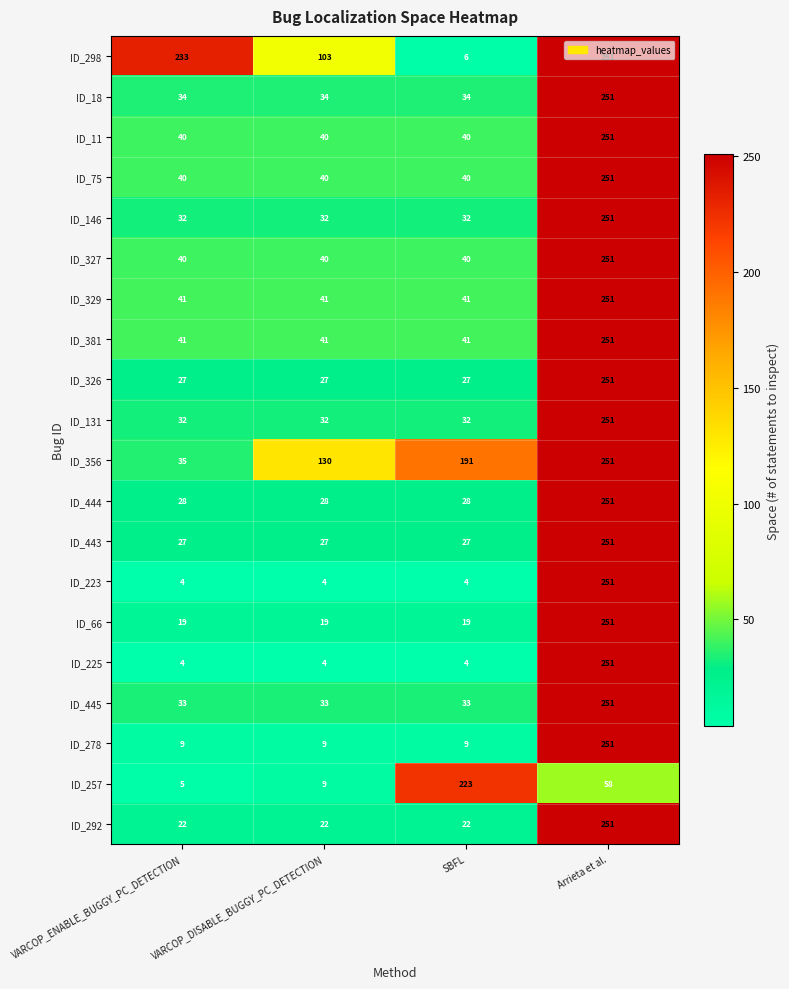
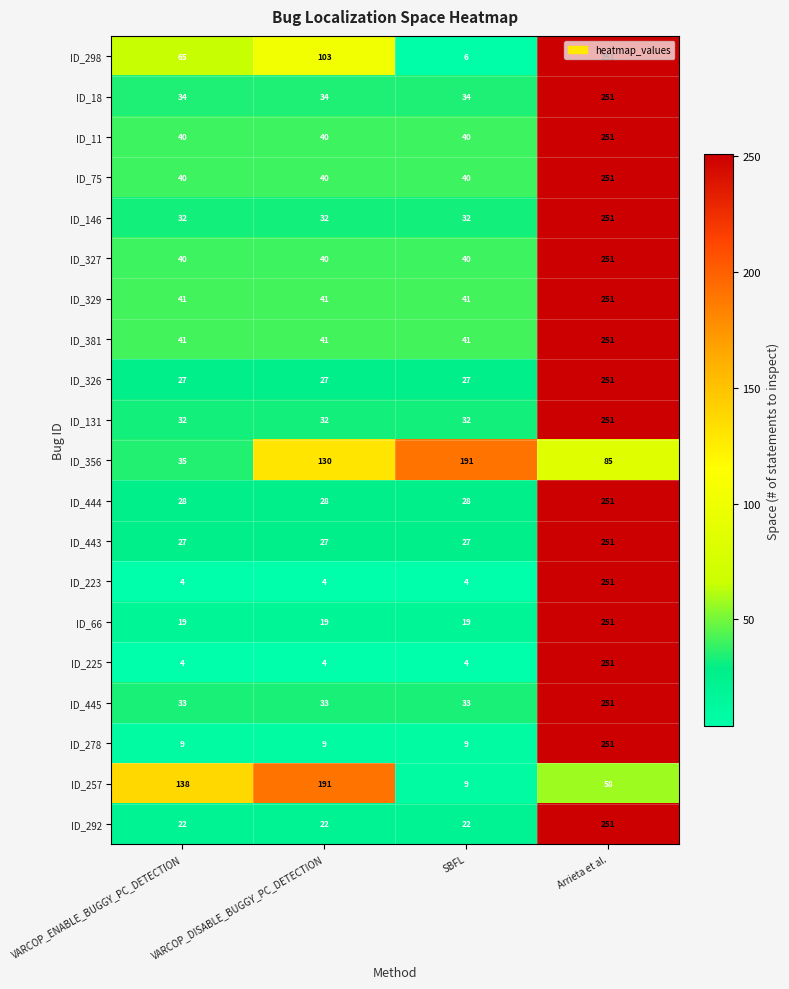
  {
    "ID_298": {
-     "VARCOP_ENABLE_BUGGY_PC_DETECTION": 233,
+     "VARCOP_ENABLE_BUGGY_PC_DETECTION": 65,
      "VARCOP_DISABLE_BUGGY_PC_DETECTION": 103,
      "SBFL": 6
    },
    "ID_18": {
      "VARCOP_ENABLE_BUGGY_PC_DETECTION": 34,
      "VARCOP_DISABLE_BUGGY_PC_DETECTION": 34,
      "SBFL": 34,
      "Arrieta et al.": 251
    },
    "ID_11": {
      "VARCOP_ENABLE_BUGGY_PC_DETECTION": 40,
      "VARCOP_DISABLE_BUGGY_PC_DETECTION": 40,
      "SBFL": 40,
      "Arrieta et al.": 251
    },
    "ID_75": {
      "VARCOP_ENABLE_BUGGY_PC_DETECTION": 40,
      "VARCOP_DISABLE_BUGGY_PC_DETECTION": 40,
      "SBFL": 40,
      "Arrieta et al.": 251
    },
    "ID_146": {
      "VARCOP_ENABLE_BUGGY_PC_DETECTION": 32,
      "VARCOP_DISABLE_BUGGY_PC_DETECTION": 32,
      "SBFL": 32,
      "Arrieta et al.": 251
    },
    "ID_327": {
      "VARCOP_ENABLE_BUGGY_PC_DETECTION": 40,
      "VARCOP_DISABLE_BUGGY_PC_DETECTION": 40,
      "SBFL": 40,
      "Arrieta et al.": 251
    },
    "ID_329": {
      "VARCOP_ENABLE_BUGGY_PC_DETECTION": 41,
      "VARCOP_DISABLE_BUGGY_PC_DETECTION": 41,
      "SBFL": 41,
      "Arrieta et al.": 251
    },
    "ID_381": {
      "VARCOP_ENABLE_BUGGY_PC_DETECTION": 41,
      "VARCOP_DISABLE_BUGGY_PC_DETECTION": 41,
      "SBFL": 41,
      "Arrieta et al.": 251
    },
    "ID_326": {
      "VARCOP_ENABLE_BUGGY_PC_DETECTION": 27,
      "VARCOP_DISABLE_BUGGY_PC_DETECTION": 27,
      "SBFL": 27,
      "Arrieta et al.": 251
    },
    "ID_131": {
      "VARCOP_ENABLE_BUGGY_PC_DETECTION": 32,
      "VARCOP_DISABLE_BUGGY_PC_DETECTION": 32,
      "SBFL": 32,
      "Arrieta et al.": 251
    },
    "ID_356": {
      "VARCOP_ENABLE_BUGGY_PC_DETECTION": 35,
      "VARCOP_DISABLE_BUGGY_PC_DETECTION": 130,
      "SBFL": 191,
-     "Arrieta et al.": 251
+     "Arrieta et al.": 85
    },
    "ID_444": {
      "VARCOP_ENABLE_BUGGY_PC_DETECTION": 28,
      "VARCOP_DISABLE_BUGGY_PC_DETECTION": 28,
      "SBFL": 28,
      "Arrieta et al.": 251
    },
    "ID_443": {
      "VARCOP_ENABLE_BUGGY_PC_DETECTION": 27,
      "VARCOP_DISABLE_BUGGY_PC_DETECTION": 27,
      "SBFL": 27,
      "Arrieta et al.": 251
    },
    "ID_223": {
      "VARCOP_ENABLE_BUGGY_PC_DETECTION": 4,
      "VARCOP_DISABLE_BUGGY_PC_DETECTION": 4,
      "SBFL": 4,
      "Arrieta et al.": 251
    },
    "ID_66": {
      "VARCOP_ENABLE_BUGGY_PC_DETECTION": 19,
      "VARCOP_DISABLE_BUGGY_PC_DETECTION": 19,
      "SBFL": 19,
      "Arrieta et al.": 251
    },
    "ID_225": {
      "VARCOP_ENABLE_BUGGY_PC_DETECTION": 4,
      "VARCOP_DISABLE_BUGGY_PC_DETECTION": 4,
      "SBFL": 4,
      "Arrieta et al.": 251
    },
    "ID_445": {
      "VARCOP_ENABLE_BUGGY_PC_DETECTION": 33,
      "VARCOP_DISABLE_BUGGY_PC_DETECTION": 33,
      "SBFL": 33,
      "Arrieta et al.": 251
    },
    "ID_278": {
      "VARCOP_ENABLE_BUGGY_PC_DETECTION": 9,
      "VARCOP_DISABLE_BUGGY_PC_DETECTION": 9,
      "SBFL": 9,
      "Arrieta et al.": 251
    },
    "ID_257": {
-     "VARCOP_ENABLE_BUGGY_PC_DETECTION": 5,
-     "VARCOP_DISABLE_BUGGY_PC_DETECTION": 9,
-     "SBFL": 223,
+     "VARCOP_ENABLE_BUGGY_PC_DETECTION": 138,
+     "VARCOP_DISABLE_BUGGY_PC_DETECTION": 191,
+     "SBFL": 9,
      "Arrieta et al.": 58
    },
    "ID_292": {
      "VARCOP_ENABLE_BUGGY_PC_DETECTION": 22,
      "VARCOP_DISABLE_BUGGY_PC_DETECTION": 22,
      "SBFL": 22,
      "Arrieta et al.": 251
    }
  }
